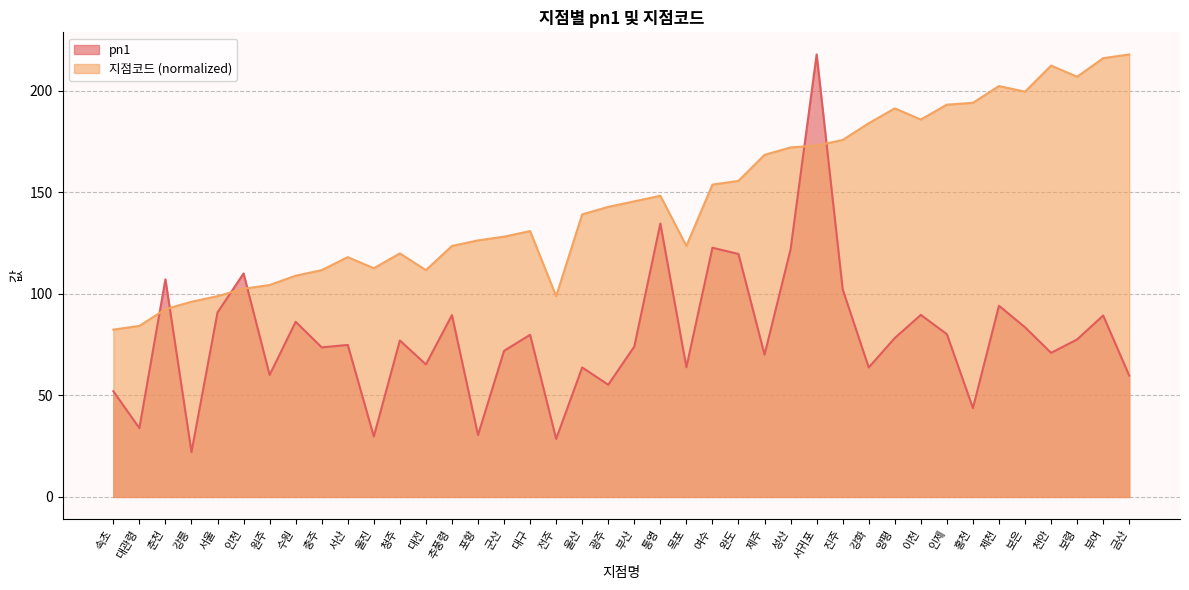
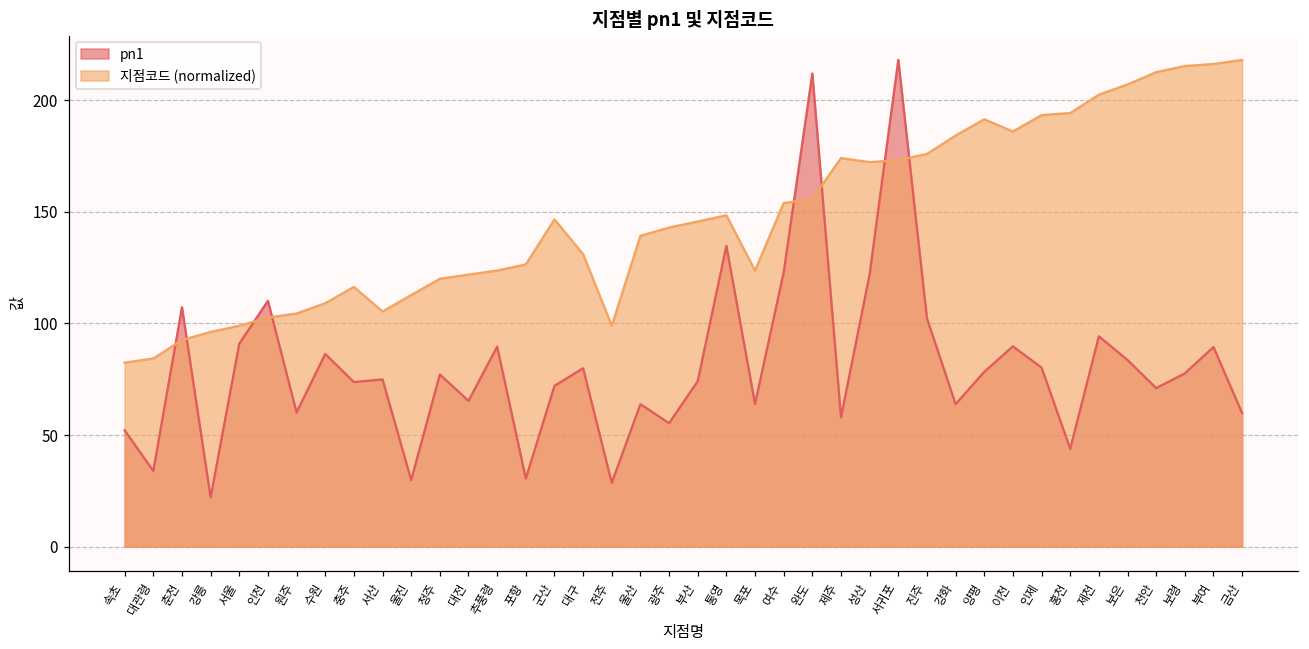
  {
    "pn1": {
      "속초": 52,
      "대관령": 34,
      "춘천": 107,
      "강릉": 22,
      "서울": 91,
      "인천": 110,
      "원주": 60,
      "수원": 86,
      "충주": 74,
      "서산": 75,
      "울진": 30,
      "청주": 77,
      "대전": 65,
      "추풍령": 90,
      "포항": 31,
      "군산": 72,
      "대구": 80,
      "전주": 29,
      "울산": 64,
      "광주": 55,
      "부산": 74,
      "통영": 135,
      "목포": 64,
      "여수": 123,
-     "완도": 120,
-     "제주": 70,
+     "완도": 212,
+     "제주": 58,
      "성산": 122,
      "서귀포": 218,
      "진주": 102,
      "강화": 64,
      "양평": 78,
      "이천": 90,
      "인제": 80,
      "홍천": 44,
      "제천": 94,
      "보은": 84,
      "천안": 71,
      "보령": 78,
      "부여": 89,
      "금산": 60
    },
    "지점코드 (normalized)": {
      "속초": 82,
      "대관령": 84,
      "춘천": 93,
      "강릉": 96,
      "서울": 99,
      "인천": 103,
      "원주": 104,
      "수원": 109,
-     "충주": 112,
-     "서산": 118,
+     "충주": 116,
+     "서산": 105,
      "울진": 113,
      "청주": 120,
-     "대전": 112,
+     "대전": 122,
      "추풍령": 124,
      "포항": 126,
-     "군산": 128,
+     "군산": 147,
      "대구": 131,
      "전주": 99,
      "울산": 139,
      "광주": 143,
      "부산": 146,
      "통영": 148,
      "목포": 124,
      "여수": 154,
      "완도": 156,
-     "제주": 169,
+     "제주": 174,
      "성산": 172,
      "서귀포": 173,
      "진주": 176,
      "강화": 184,
      "양평": 191,
      "이천": 186,
      "인제": 193,
      "홍천": 194,
      "제천": 202,
-     "보은": 200,
+     "보은": 207,
      "천안": 213,
-     "보령": 207,
+     "보령": 215,
      "부여": 216,
      "금산": 218
    }
  }
